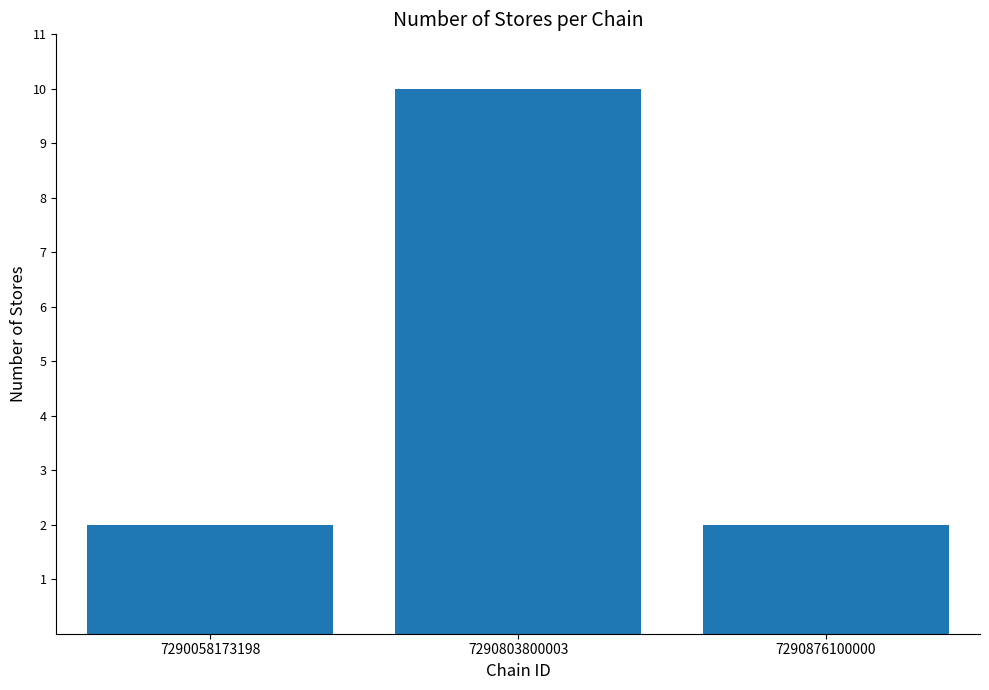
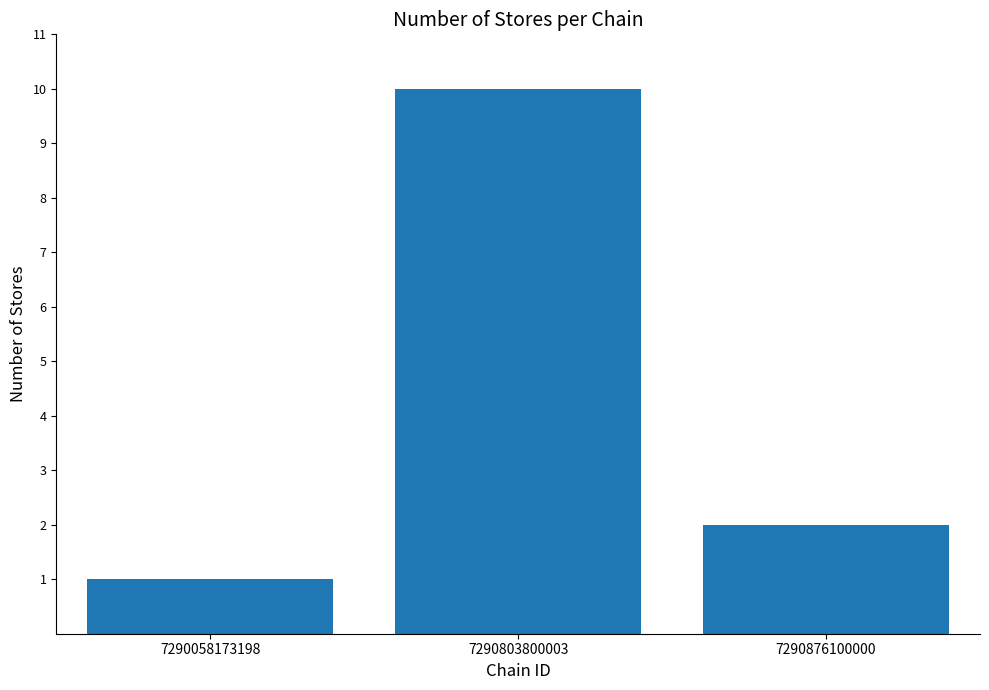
  {
-   "7290058173198": 2,
+   "7290058173198": 1,
    "7290803800003": 10,
    "7290876100000": 2
  }
